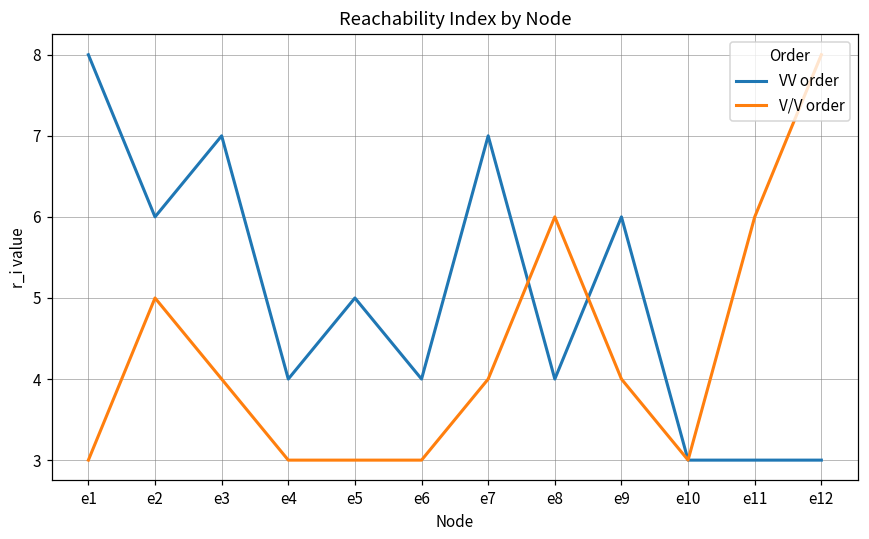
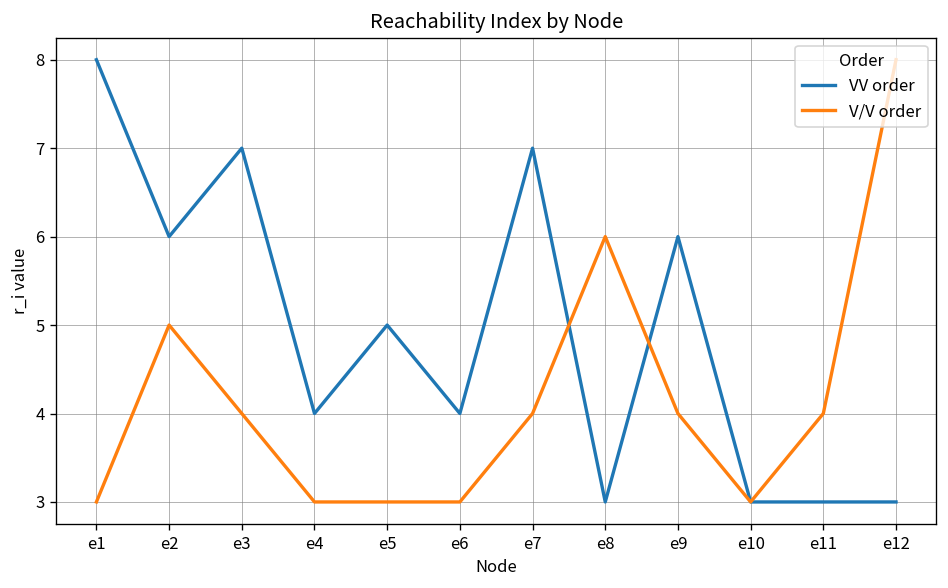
  {
    "VV order": {
      "e1": 8,
      "e2": 6,
      "e3": 7,
      "e4": 4,
      "e5": 5,
      "e6": 4,
      "e7": 7,
-     "e8": 4,
+     "e8": 3,
      "e9": 6,
      "e11": 3,
      "e12": 3
    },
    "V/V order": {
      "e1": 3,
      "e2": 5,
      "e3": 4,
      "e4": 3,
      "e5": 3,
      "e6": 3,
      "e7": 4,
      "e8": 6,
      "e9": 4,
-     "e11": 6
+     "e11": 4
    }
  }
